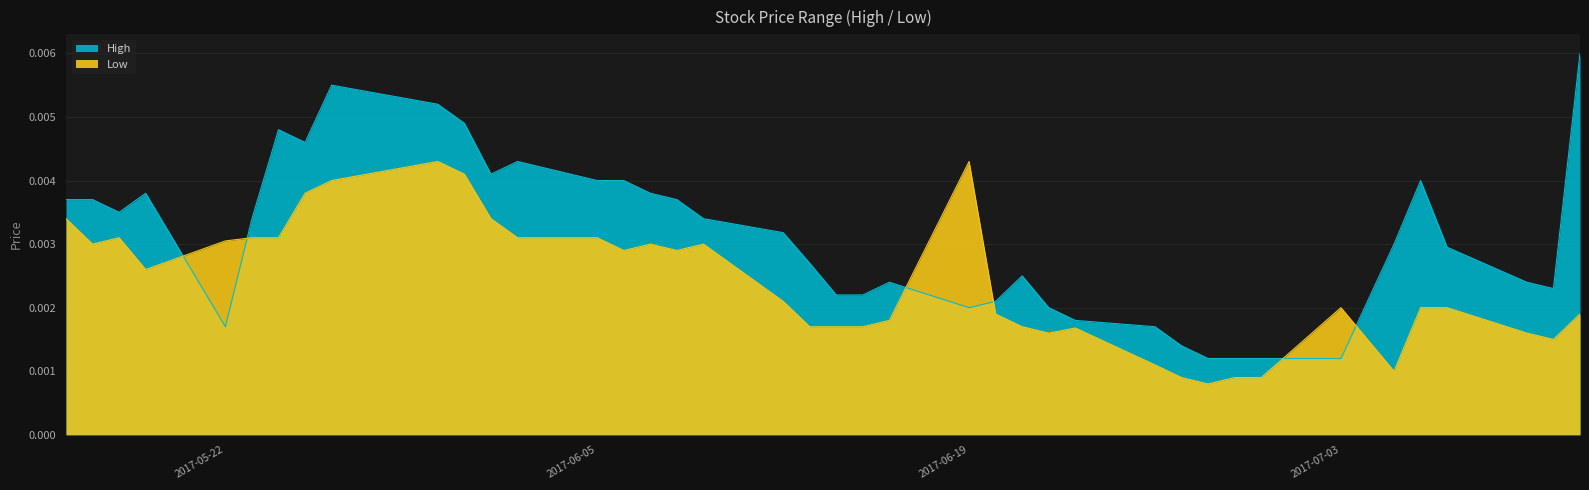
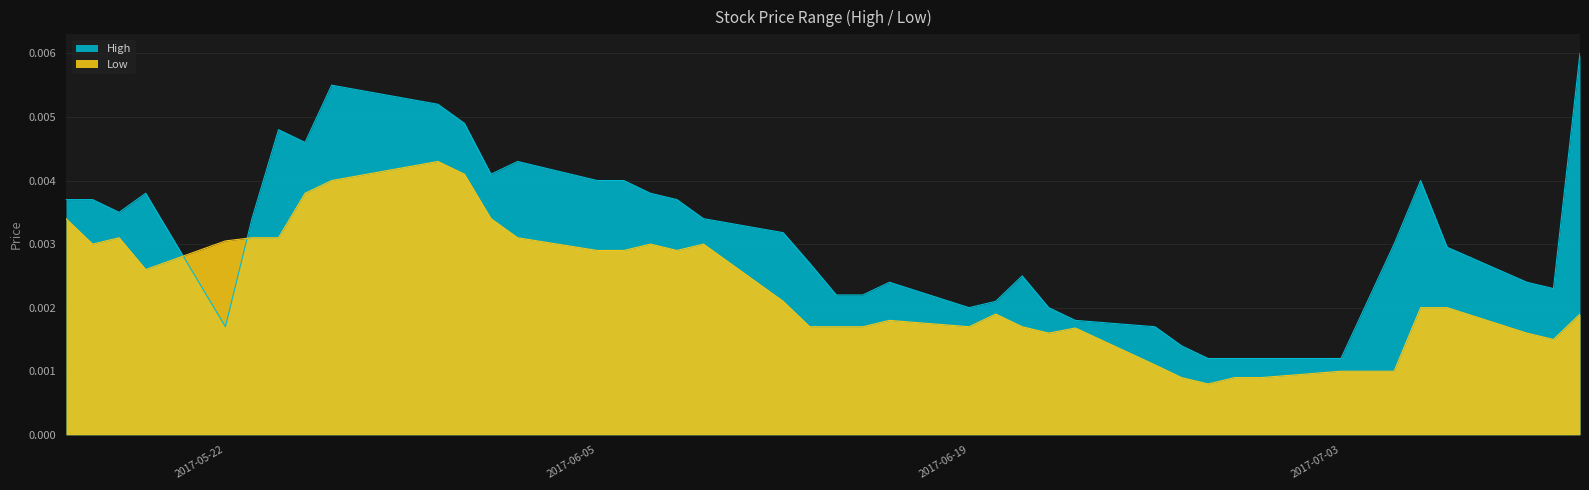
  {
    "High": {
      "2017-05-22": 0.0017,
      "2017-06-05": 0.0040,
      "2017-06-19": 0.0020,
      "2017-07-03": 0.0012
    },
    "Low": {
      "2017-05-22": 0.0031,
-     "2017-06-05": 0.0031,
-     "2017-06-19": 0.0043,
-     "2017-07-03": 0.002
+     "2017-06-05": 0.0029,
+     "2017-06-19": 0.0017,
+     "2017-07-03": 0.001
    }
  }
